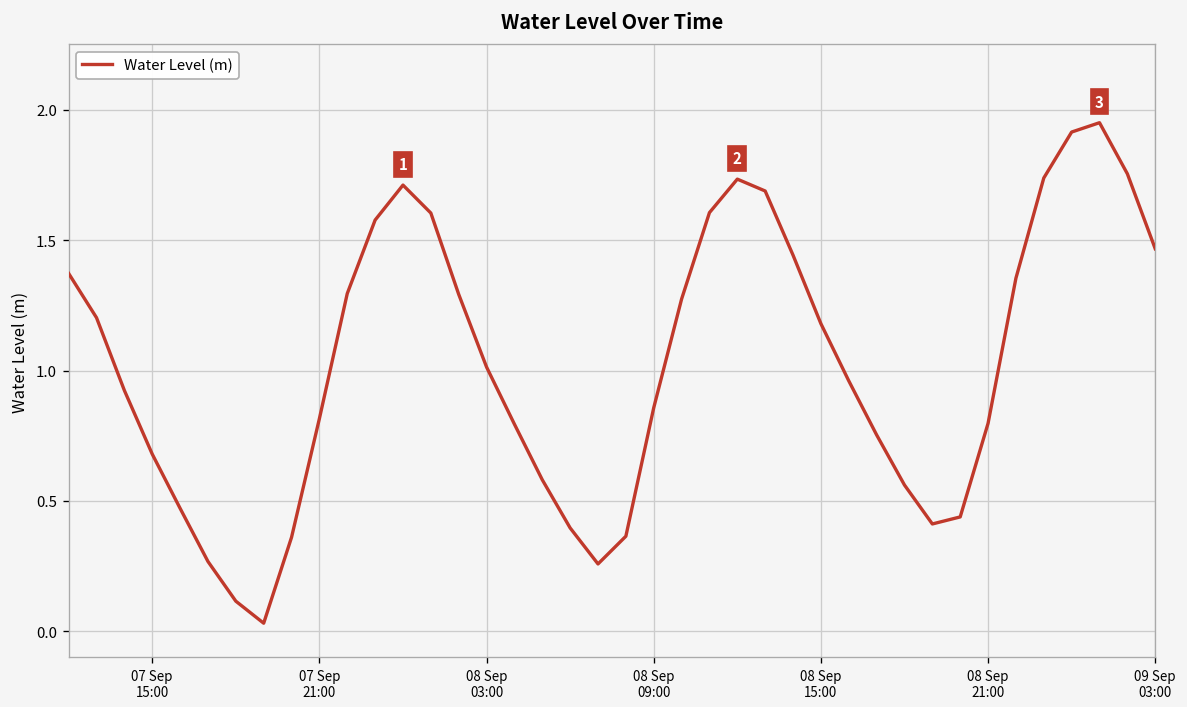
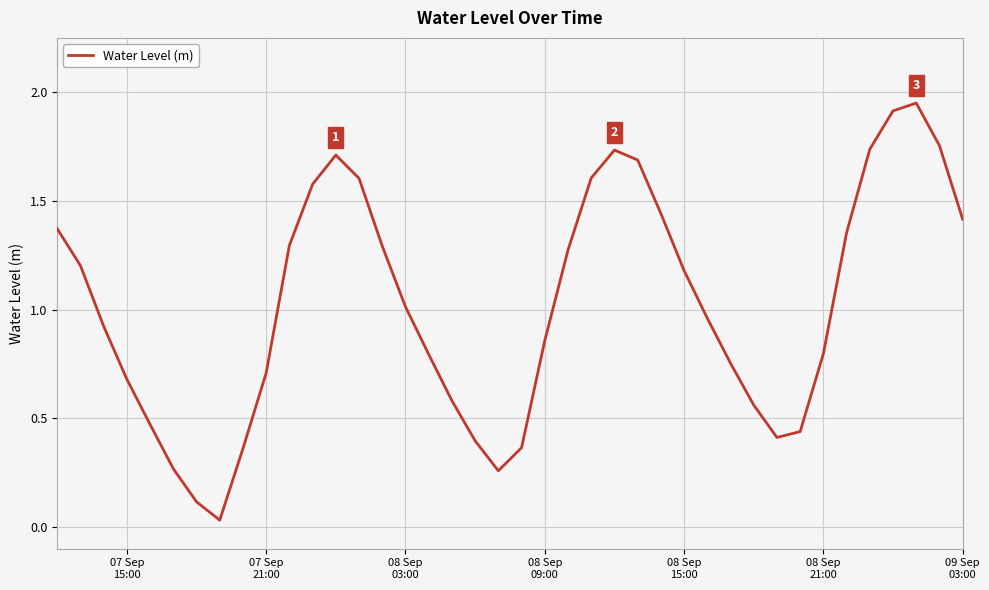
  {
    "07 Sep 15:00": 0.68,
-   "07 Sep 21:00": 0.82,
+   "07 Sep 21:00": 0.71,
    "08 Sep 03:00": 1.01,
    "08 Sep 09:00": 0.86,
    "08 Sep 15:00": 1.18,
    "08 Sep 21:00": 0.80,
-   "09 Sep 03:00": 1.47
+   "09 Sep 03:00": 1.42
  }
